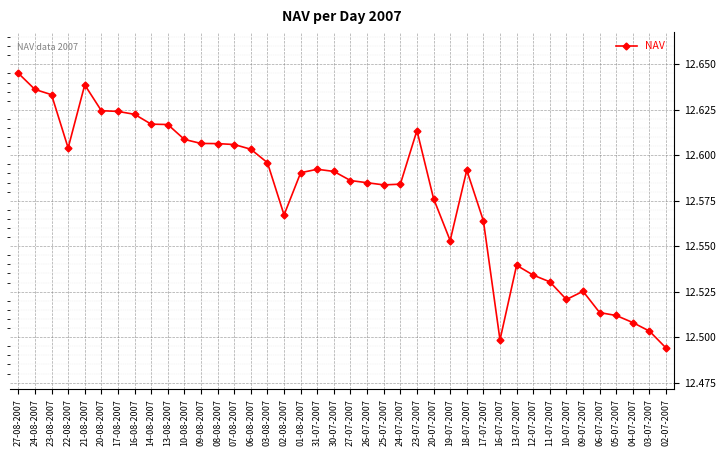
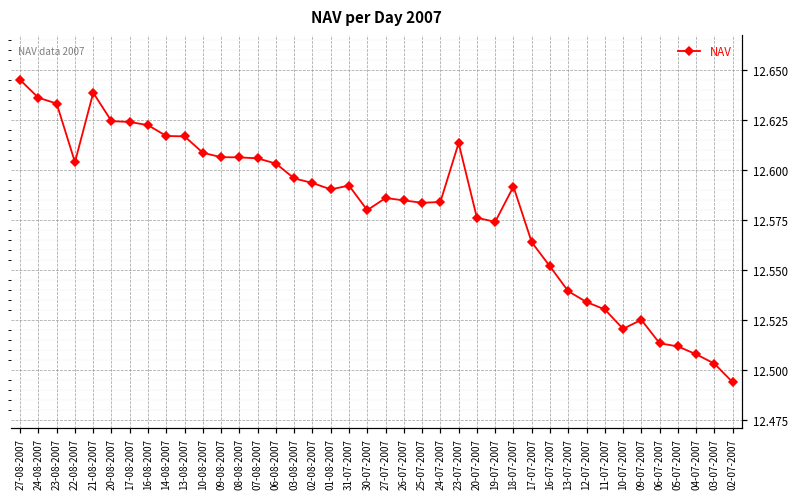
  {
    "24-08-2007": 12.636,
    "23-08-2007": 12.633,
    "22-08-2007": 12.604,
    "21-08-2007": 12.639,
    "20-08-2007": 12.625,
    "17-08-2007": 12.624,
    "16-08-2007": 12.623,
    "14-08-2007": 12.617,
    "13-08-2007": 12.617,
    "10-08-2007": 12.609,
    "09-08-2007": 12.607,
    "08-08-2007": 12.606,
    "07-08-2007": 12.606,
    "06-08-2007": 12.603,
    "03-08-2007": 12.596,
-   "02-08-2007": 12.567,
+   "02-08-2007": 12.594,
    "01-08-2007": 12.590,
    "31-07-2007": 12.592,
-   "30-07-2007": 12.591,
+   "30-07-2007": 12.580,
    "27-07-2007": 12.586,
    "26-07-2007": 12.585,
    "25-07-2007": 12.584,
    "24-07-2007": 12.584,
    "23-07-2007": 12.614,
    "20-07-2007": 12.576,
-   "19-07-2007": 12.553,
+   "19-07-2007": 12.574,
    "18-07-2007": 12.592,
    "17-07-2007": 12.564,
-   "16-07-2007": 12.499,
+   "16-07-2007": 12.552,
    "13-07-2007": 12.540,
    "12-07-2007": 12.534,
    "11-07-2007": 12.530,
    "10-07-2007": 12.521,
    "09-07-2007": 12.525,
    "06-07-2007": 12.514,
    "05-07-2007": 12.512,
    "04-07-2007": 12.508,
    "03-07-2007": 12.503,
    "02-07-2007": 12.494
  }
